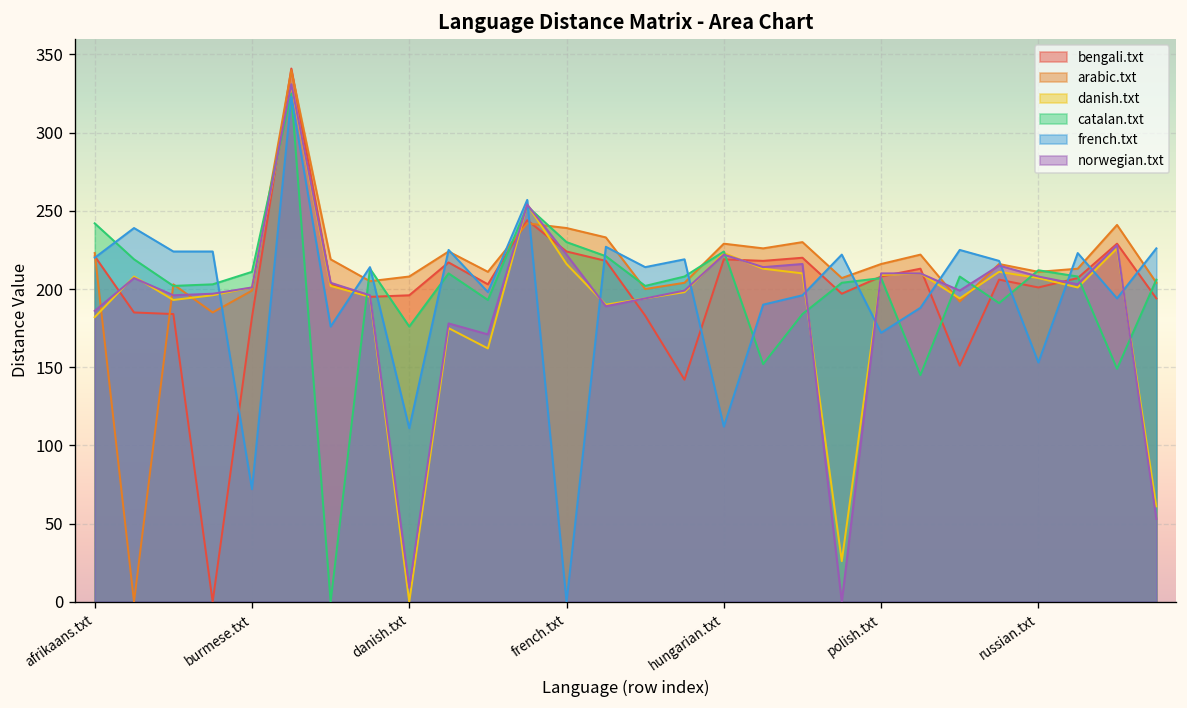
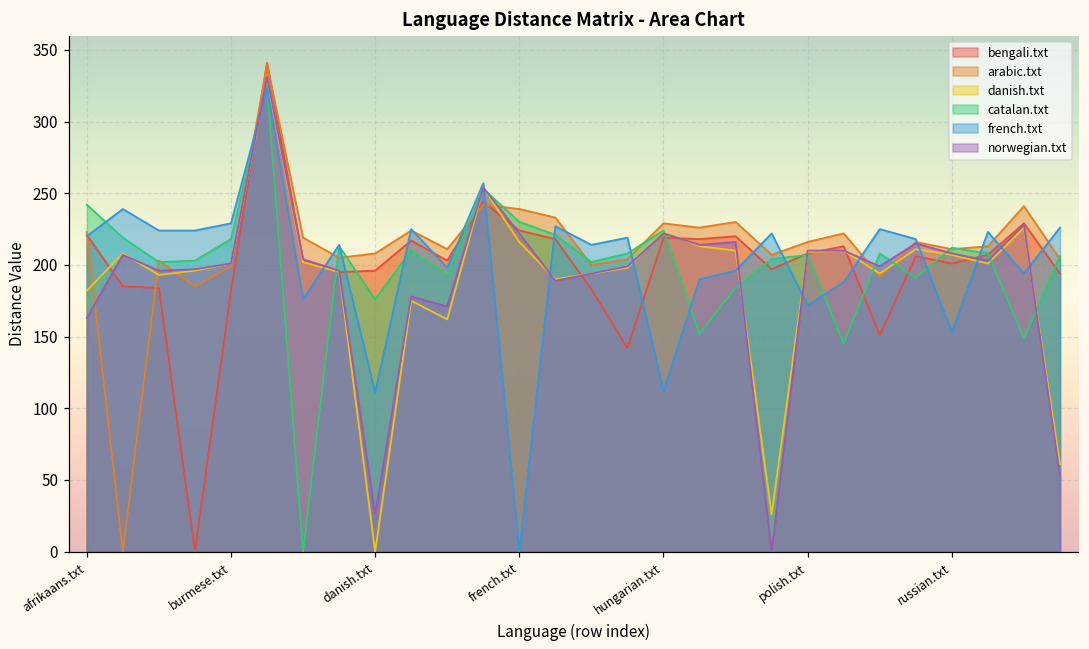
  {
    "catalan.txt": {
      "afrikaans.txt": 242,
-     "burmese.txt": 211,
+     "burmese.txt": 218,
      "danish.txt": 176,
      "french.txt": 230
    },
    "french.txt": {
-     "burmese.txt": 72,
+     "burmese.txt": 229,
      "danish.txt": 111,
      "french.txt": 0,
      "hungarian.txt": 112,
      "polish.txt": 172,
      "russian.txt": 153
    },
    "norwegian.txt": {
-     "afrikaans.txt": 186,
-     "danish.txt": 9,
+     "afrikaans.txt": 163,
+     "danish.txt": 26,
      "french.txt": 222
    }
  }
